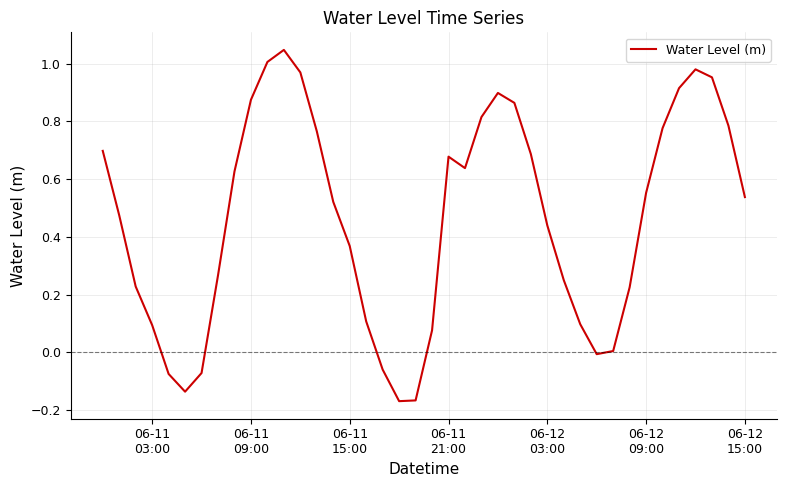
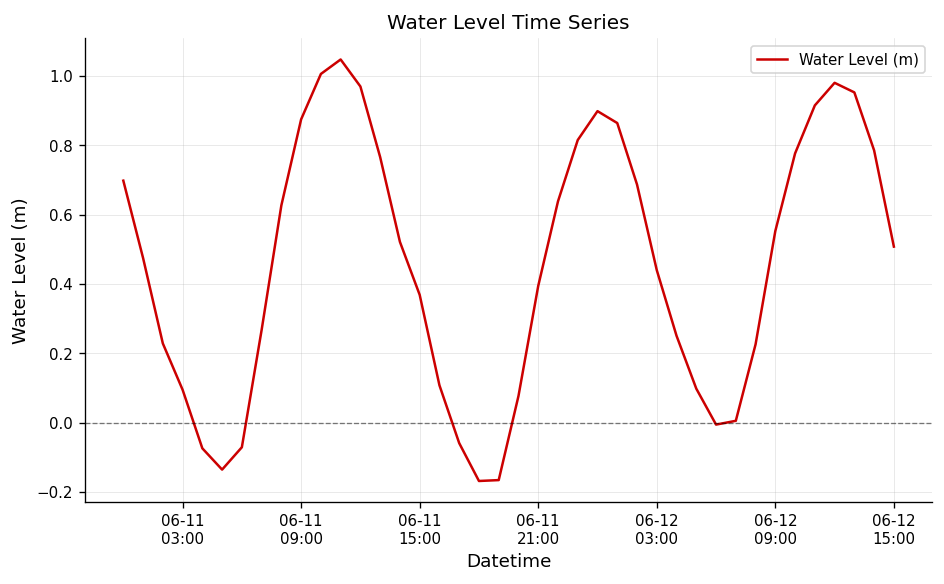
  {
    "06-11 03:00": 0.09,
    "06-11 09:00": 0.87,
    "06-11 15:00": 0.37,
-   "06-11 21:00": 0.68,
+   "06-11 21:00": 0.39,
    "06-12 03:00": 0.44,
    "06-12 09:00": 0.55,
-   "06-12 15:00": 0.54
+   "06-12 15:00": 0.51
  }
